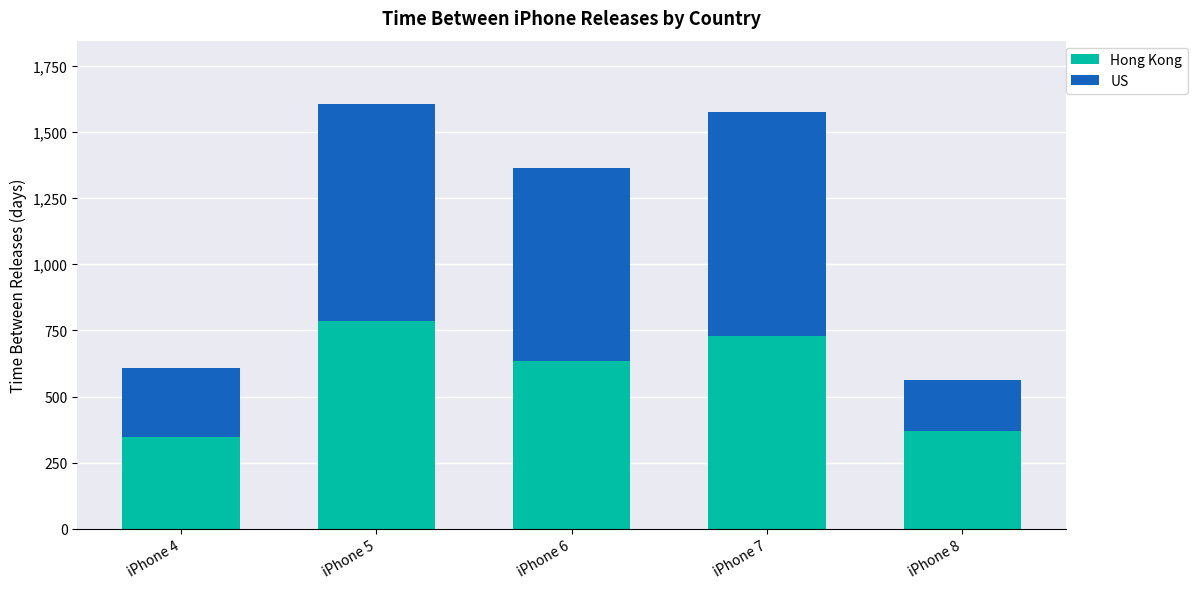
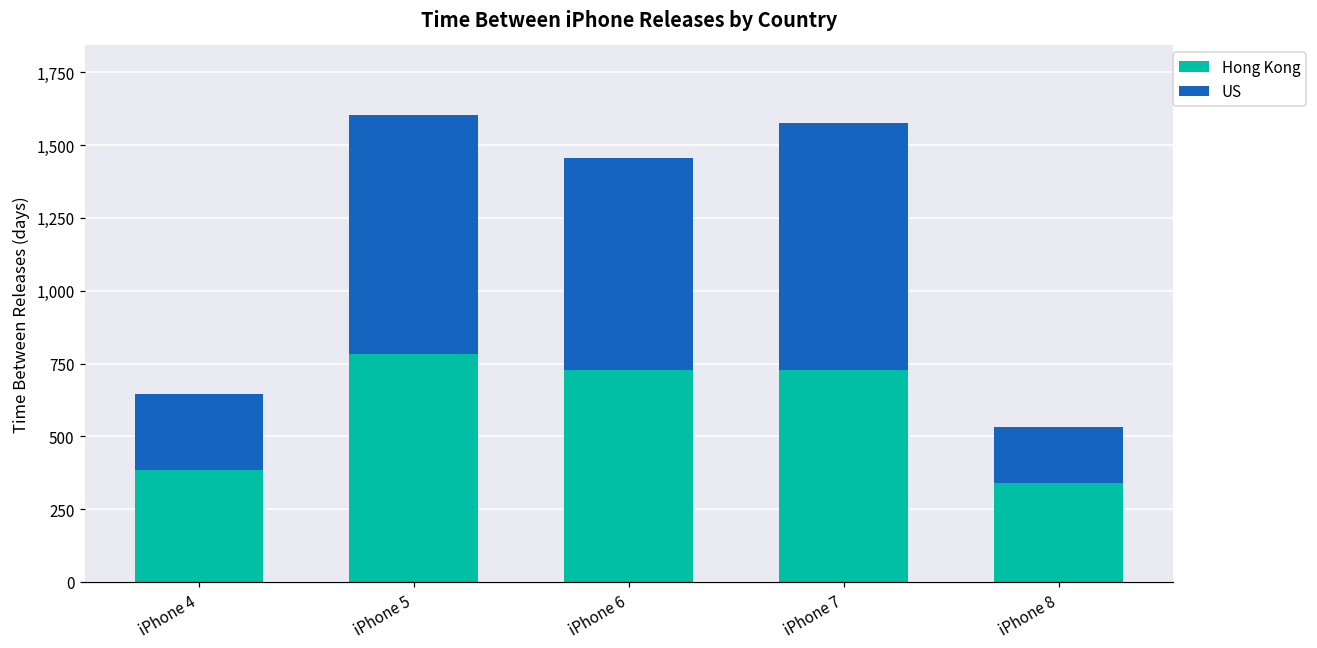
  {
    "Hong Kong": {
-     "iPhone 4": 350,
+     "iPhone 4": 380,
      "iPhone 5": 780,
-     "iPhone 6": 630,
+     "iPhone 6": 730,
      "iPhone 7": 730,
-     "iPhone 8": 370
+     "iPhone 8": 340
    },
    "US": {
      "iPhone 4": 260,
      "iPhone 5": 820,
      "iPhone 6": 730,
      "iPhone 7": 850,
      "iPhone 8": 190
    }
  }
